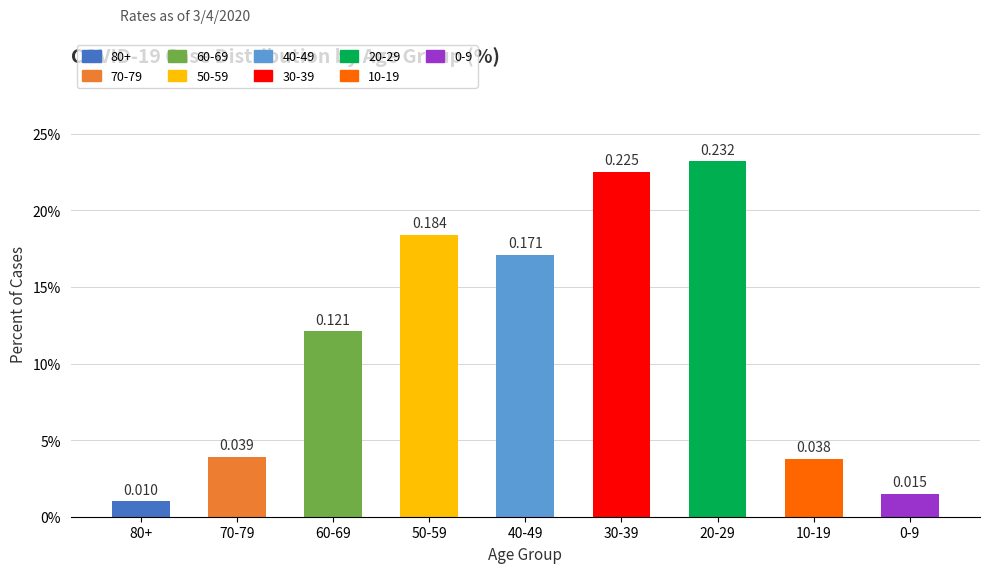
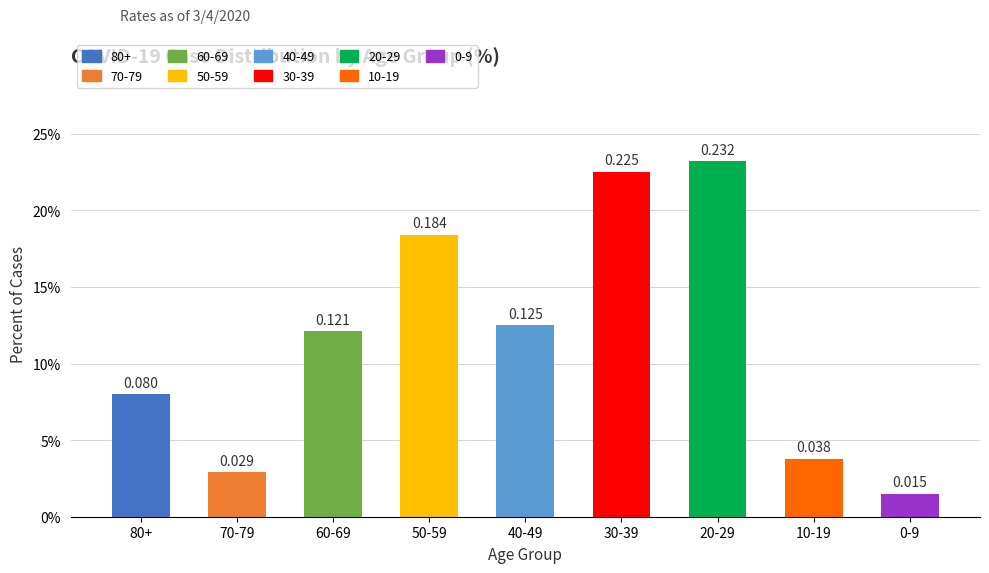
  {
-   "80+": 0.010,
-   "70-79": 0.039,
+   "80+": 0.080,
+   "70-79": 0.029,
    "60-69": 0.121,
    "50-59": 0.184,
-   "40-49": 0.171,
+   "40-49": 0.125,
    "30-39": 0.225,
    "20-29": 0.232,
    "10-19": 0.038,
    "0-9": 0.015
  }
